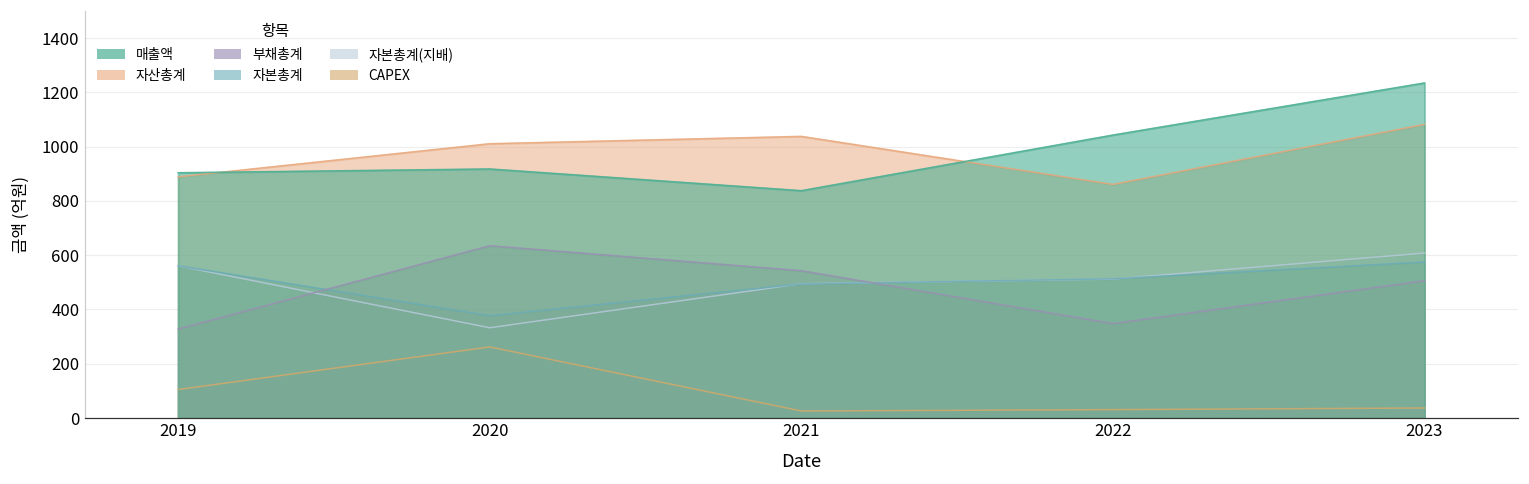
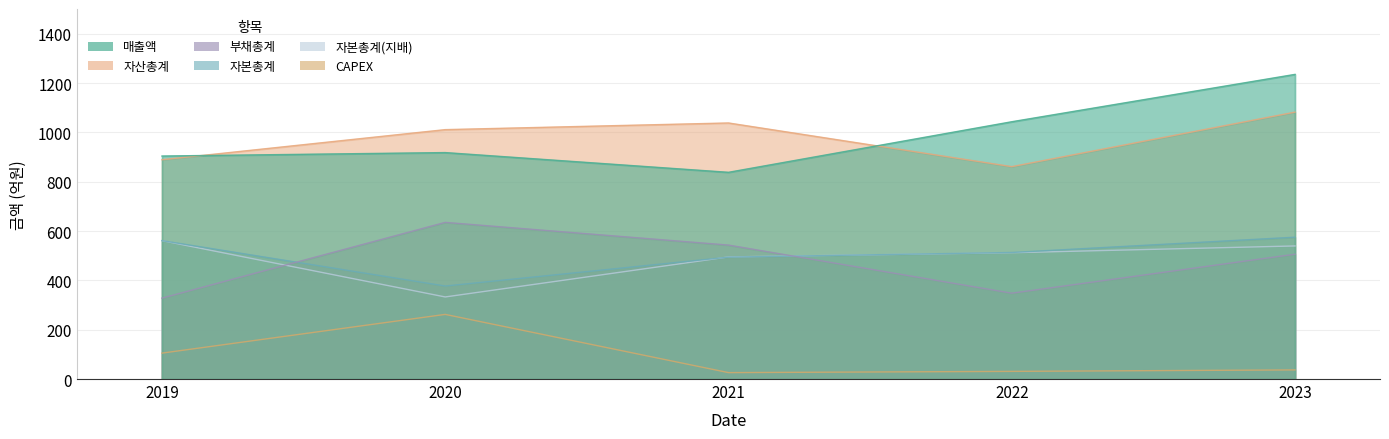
  {
    "자본총계(지배)": {
      "2020": 330,
-     "2023": 610
+     "2023": 540
    }
  }
